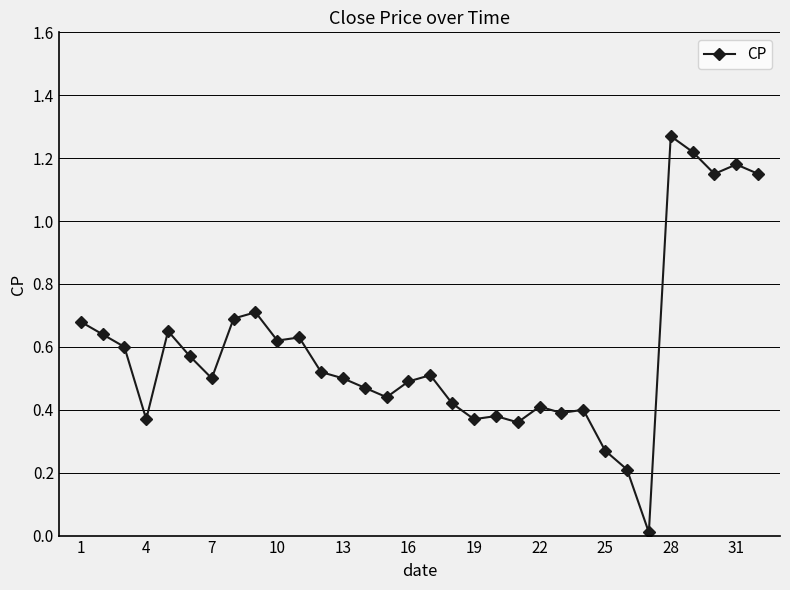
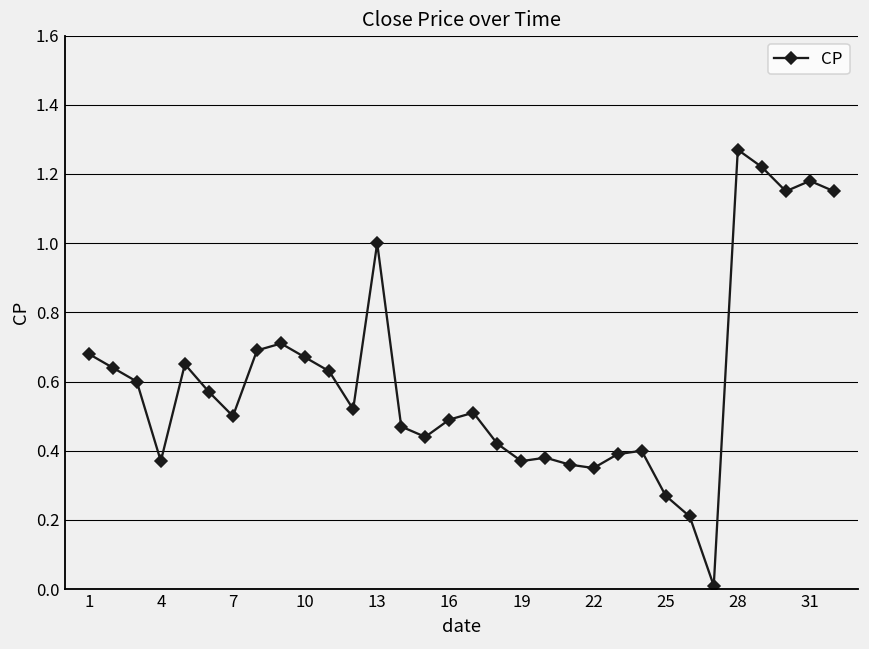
  {
    "1": 0.68,
    "4": 0.37,
    "7": 0.50,
-   "10": 0.62,
-   "13": 0.5,
+   "10": 0.67,
+   "13": 1.0,
    "16": 0.49,
    "19": 0.37,
-   "22": 0.41,
+   "22": 0.35,
    "25": 0.27,
    "28": 1.27,
    "31": 1.18
  }
